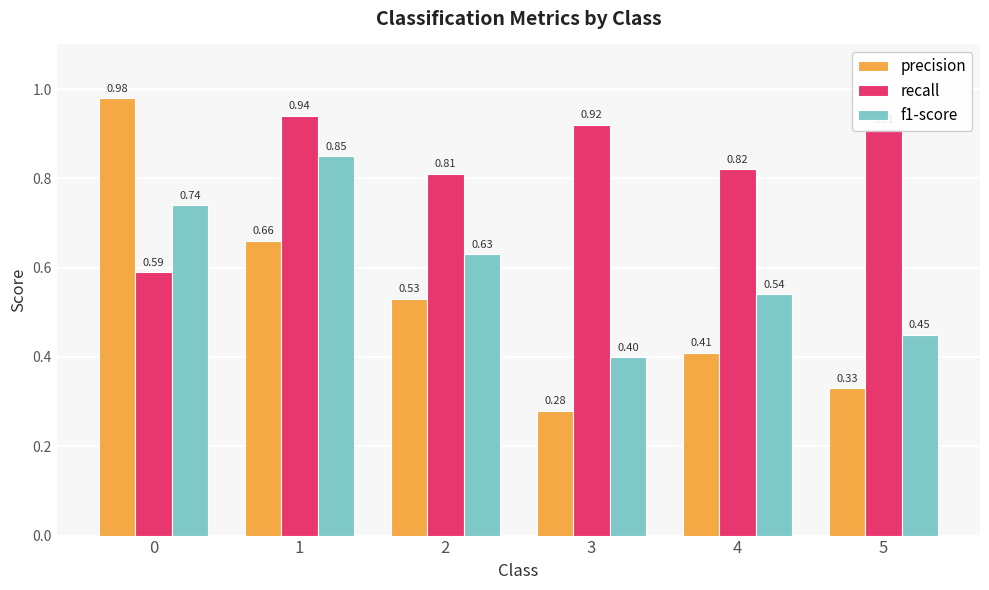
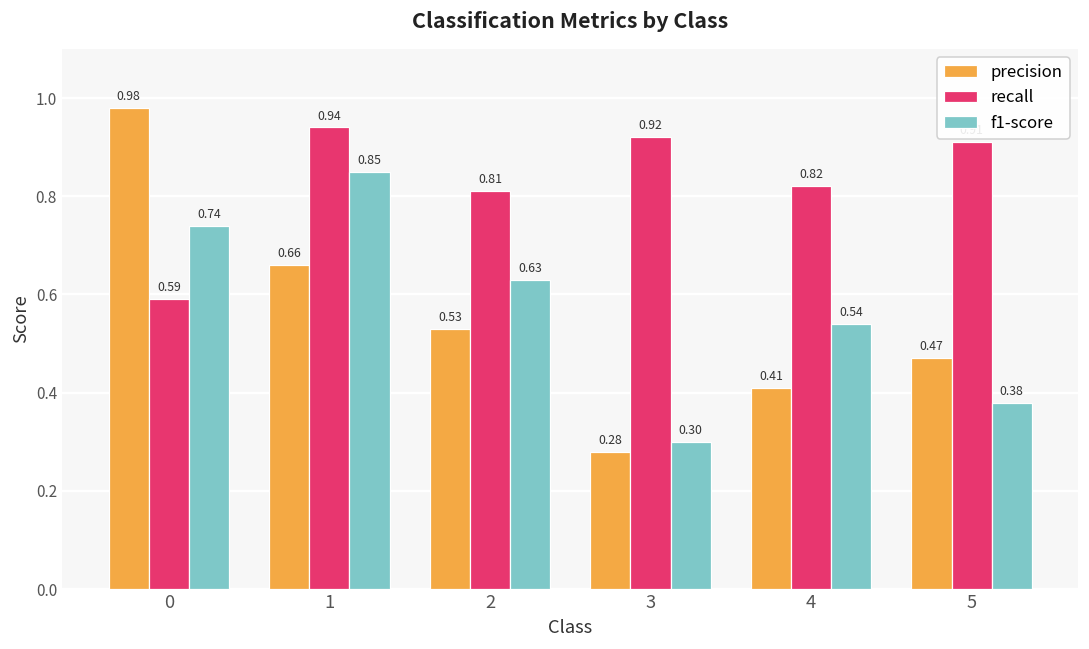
  {
    "precision": {
      "0": 0.98,
      "1": 0.66,
      "2": 0.53,
      "3": 0.28,
      "4": 0.41,
-     "5": 0.33
+     "5": 0.47
    },
    "recall": {
      "0": 0.59,
      "1": 0.94,
      "2": 0.81,
      "3": 0.92,
      "4": 0.82
    },
    "f1-score": {
      "0": 0.74,
      "1": 0.85,
      "2": 0.63,
-     "3": 0.40,
+     "3": 0.30,
      "4": 0.54,
-     "5": 0.45
+     "5": 0.38
    }
  }
